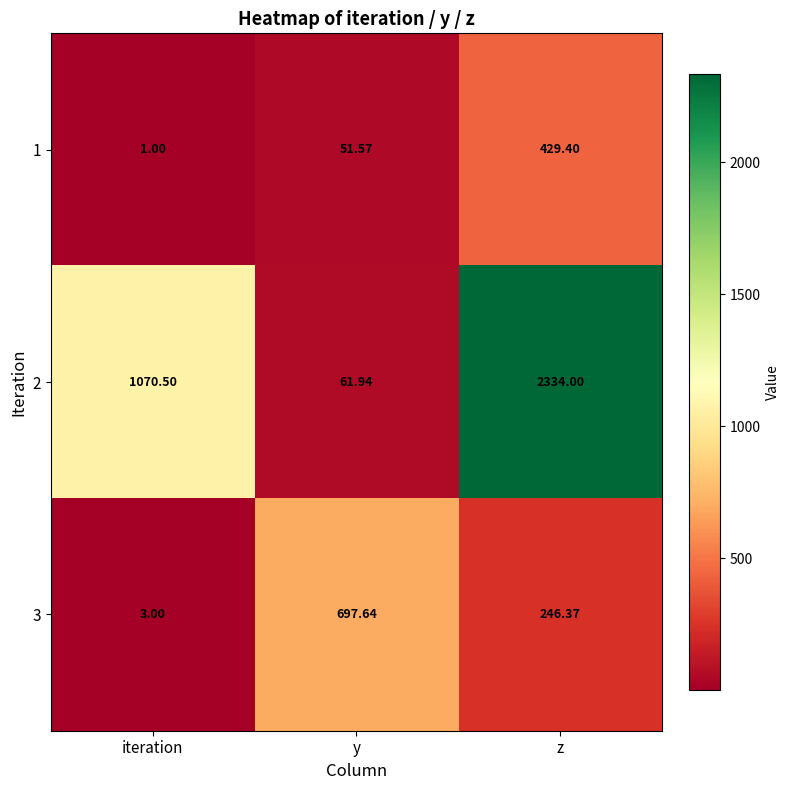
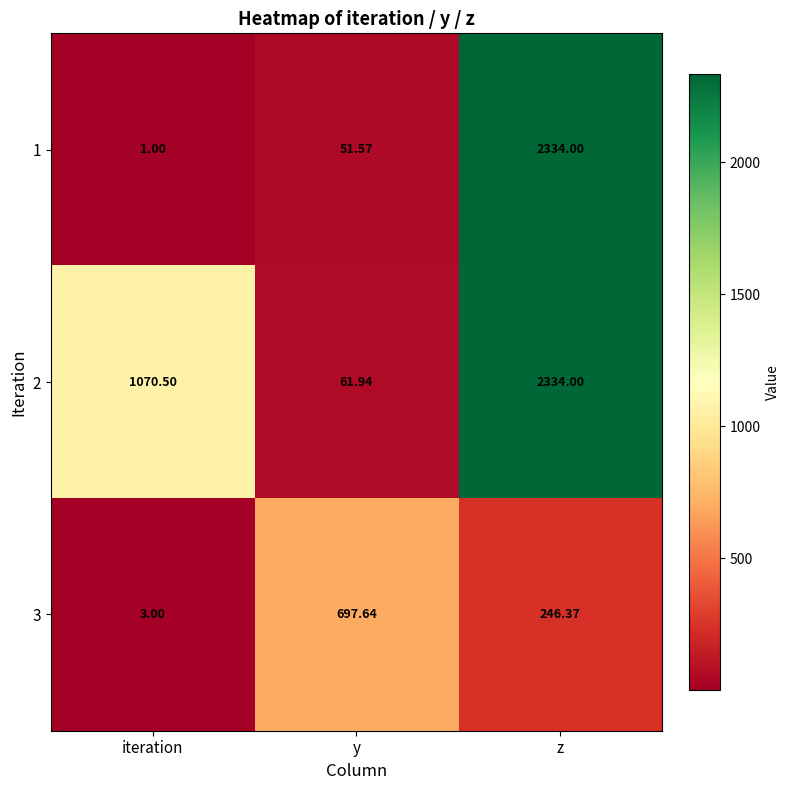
  {
    "1": {
      "iteration": 1.00,
      "y": 51.57,
-     "z": 429.40
+     "z": 2334.00
    },
    "2": {
      "iteration": 1070.50,
      "y": 61.94,
      "z": 2334.00
    },
    "3": {
      "iteration": 3.00,
      "y": 697.64,
      "z": 246.37
    }
  }
